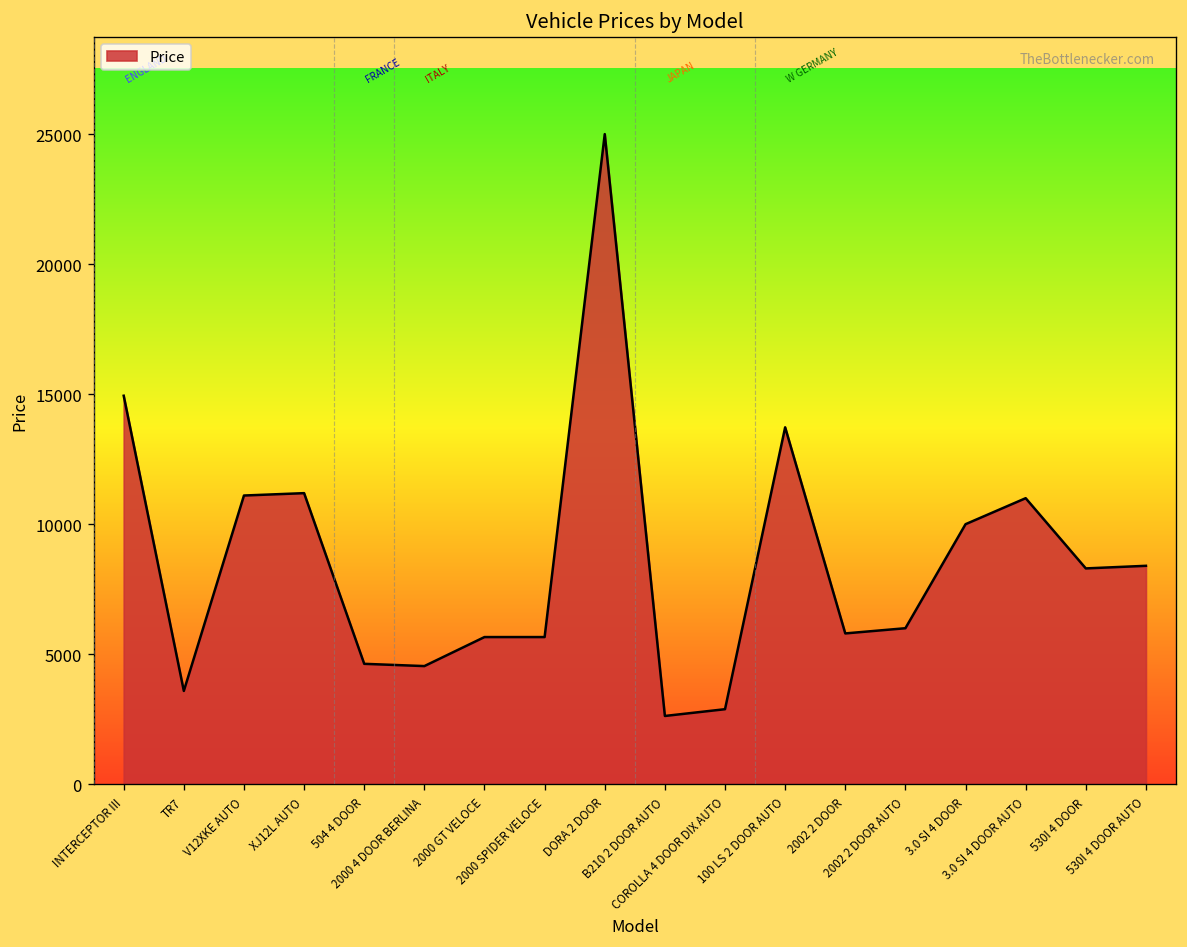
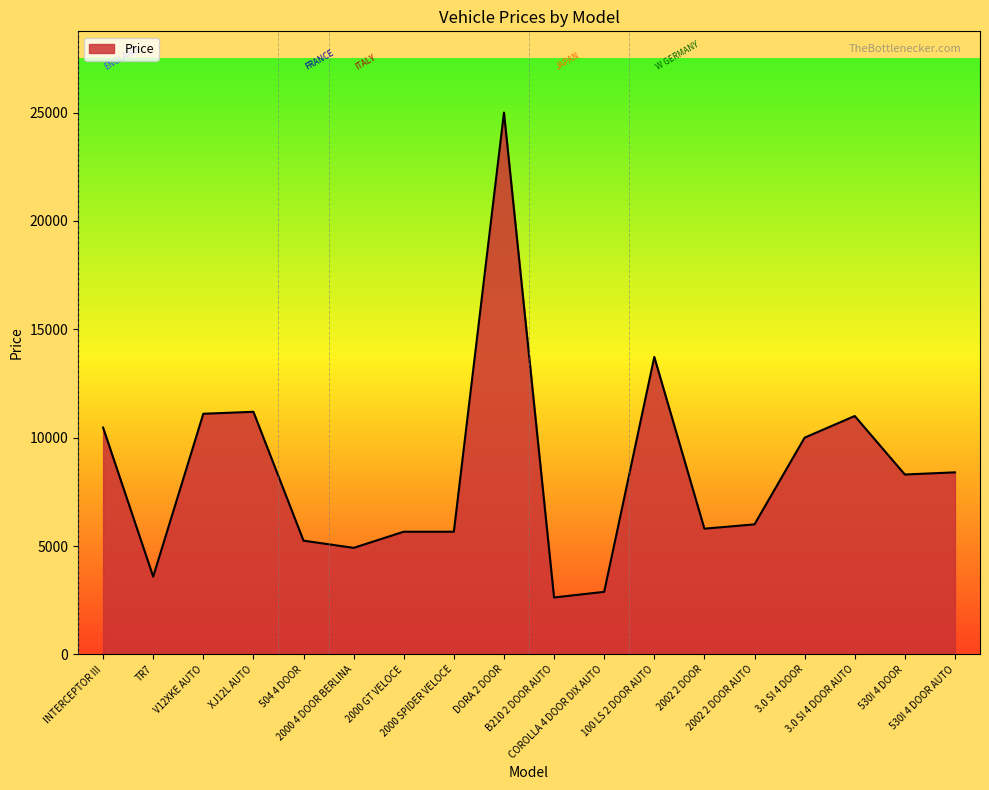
  {
-   "INTERCEPTOR III": 14900,
+   "INTERCEPTOR III": 10500,
    "TR7": 3600,
    "V12XKE AUTO": 11100,
    "XJ12L AUTO": 11200,
-   "504 4 DOOR": 4600,
-   "2000 4 DOOR BERLINA": 4500,
+   "504 4 DOOR": 5200,
+   "2000 4 DOOR BERLINA": 4900,
    "2000 GT VELOCE": 5700,
    "2000 SPIDER VELOCE": 5700,
    "DORA 2 DOOR": 25000,
    "B210 2 DOOR AUTO": 2600,
    "COROLLA 4 DOOR DIX AUTO": 2900,
    "100 LS 2 DOOR AUTO": 13700,
    "2002 2 DOOR": 5800,
    "2002 2 DOOR AUTO": 6000,
    "3.0 SI 4 DOOR": 10000,
    "3.0 SI 4 DOOR AUTO": 11000,
    "530I 4 DOOR": 8300,
    "530I 4 DOOR AUTO": 8400
  }
